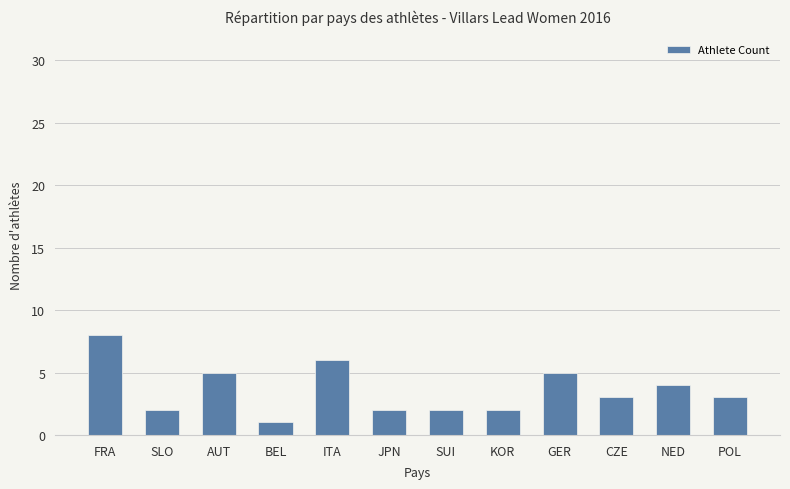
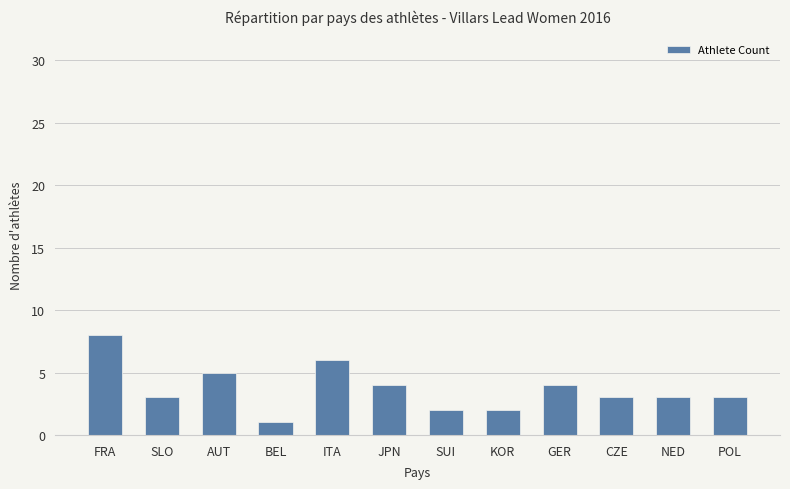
  {
    "FRA": 8,
-   "SLO": 2,
+   "SLO": 3,
    "AUT": 5,
    "BEL": 1,
    "ITA": 6,
-   "JPN": 2,
+   "JPN": 4,
    "SUI": 2,
    "KOR": 2,
-   "GER": 5,
+   "GER": 4,
    "CZE": 3,
-   "NED": 4,
+   "NED": 3,
    "POL": 3
  }
